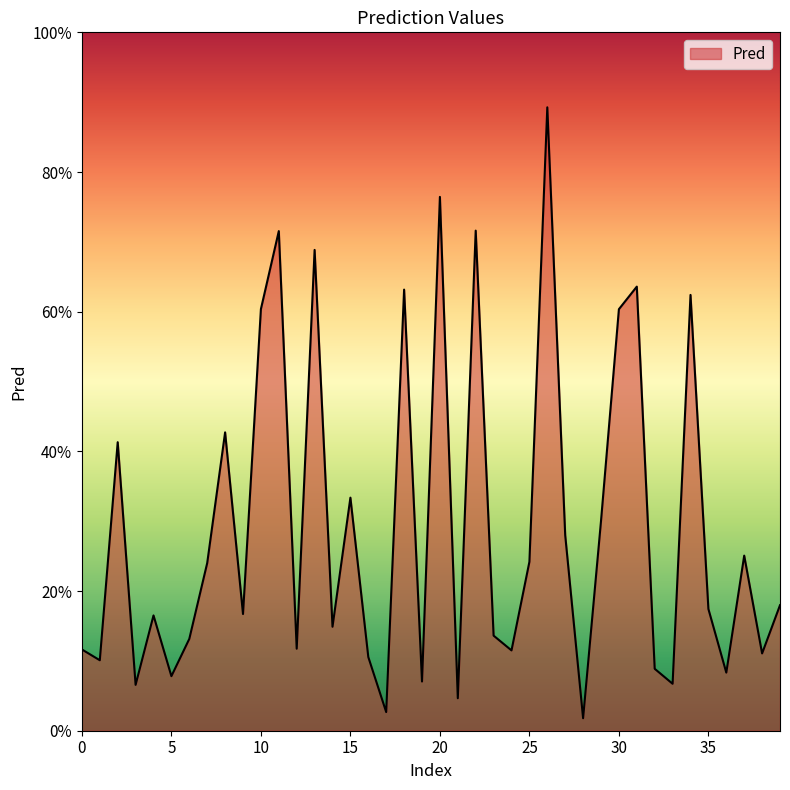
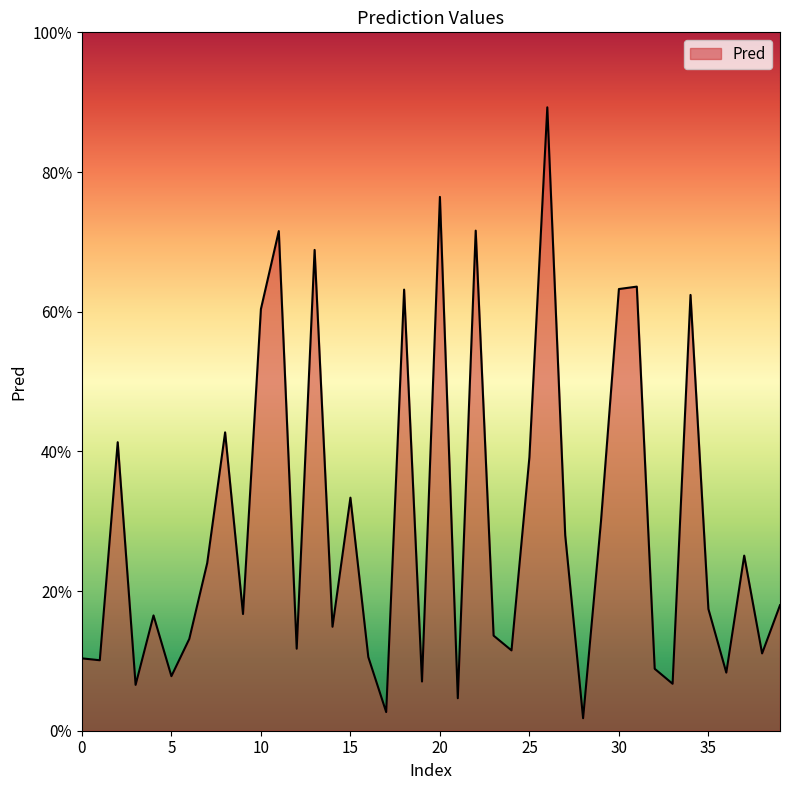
  {
-   "0": "12%",
+   "0": "10%",
    "5": "8%",
    "10": "60%",
    "15": "33%",
    "20": "76%",
-   "25": "24%",
-   "30": "60%",
+   "25": "39%",
+   "30": "63%",
    "35": "17%"
  }
